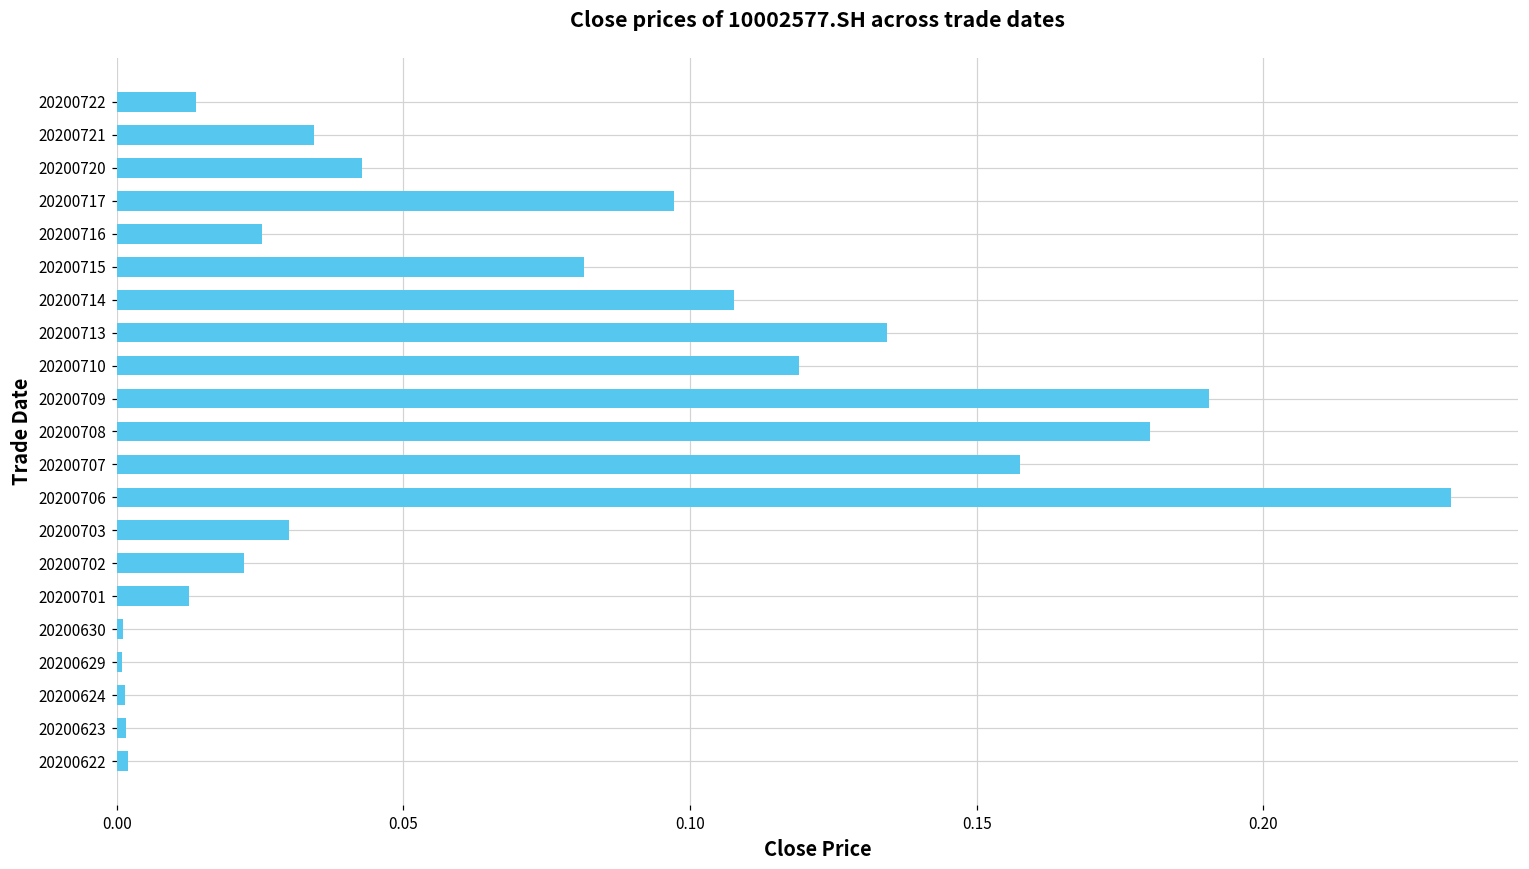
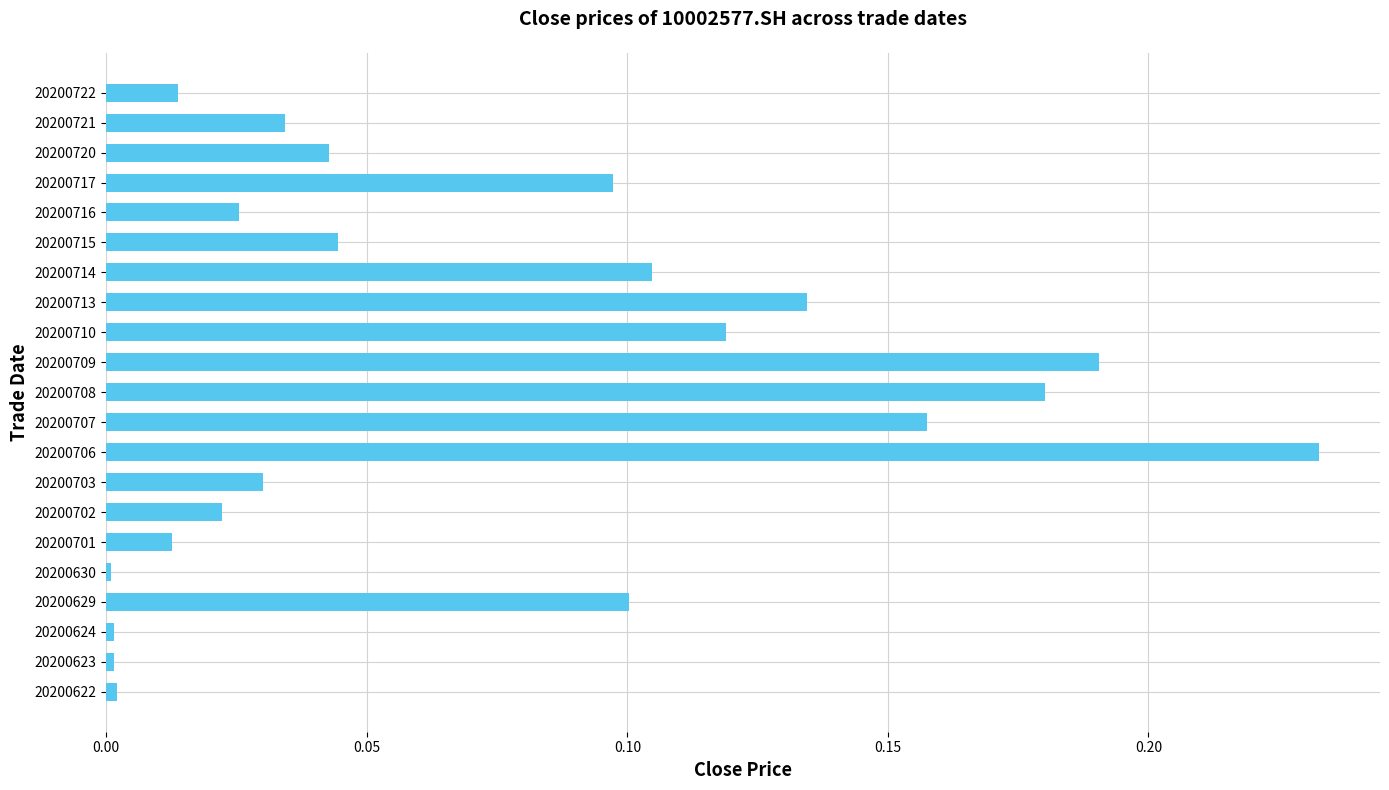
  {
    "20200722": 0.014,
    "20200721": 0.034,
    "20200720": 0.043,
    "20200717": 0.097,
    "20200716": 0.025,
-   "20200715": 0.082,
-   "20200714": 0.108,
+   "20200715": 0.044,
+   "20200714": 0.105,
    "20200713": 0.134,
    "20200710": 0.119,
    "20200709": 0.191,
    "20200708": 0.180,
    "20200707": 0.158,
    "20200706": 0.233,
    "20200703": 0.030,
    "20200702": 0.022,
    "20200701": 0.013,
    "20200630": 0.001,
-   "20200629": 0.001,
+   "20200629": 0.100,
    "20200624": 0.001,
    "20200623": 0.002,
    "20200622": 0.002
  }
